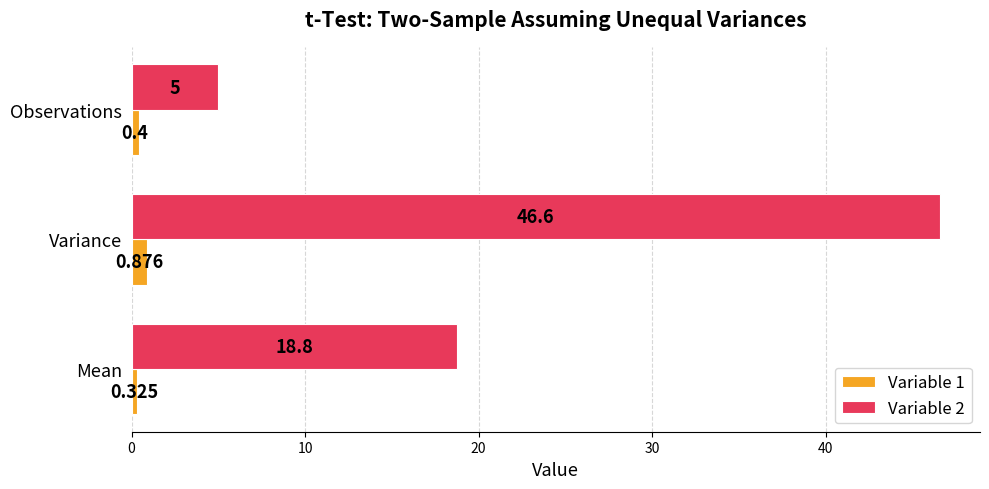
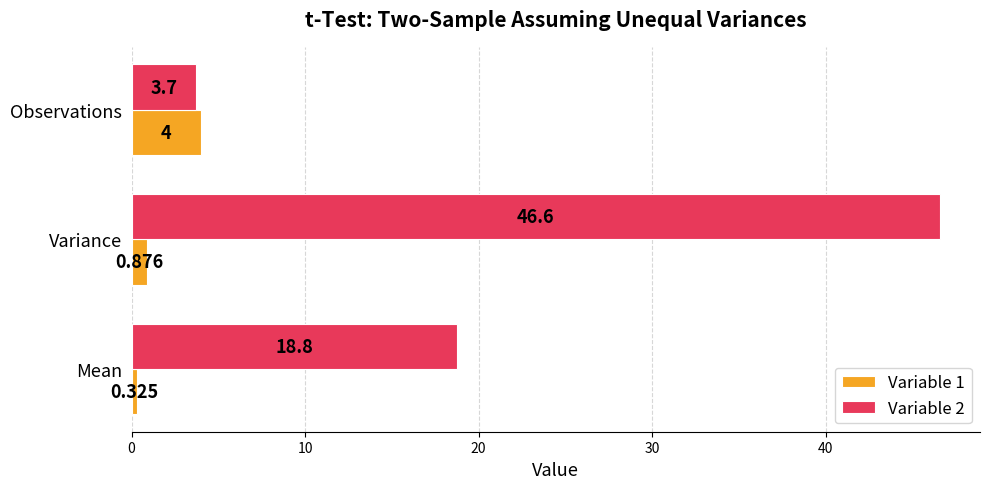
  {
    "Variable 1": {
-     "Observations": 0.4,
+     "Observations": 4,
      "Variance": 0.876,
      "Mean": 0.325
    },
    "Variable 2": {
-     "Observations": 5,
+     "Observations": 3.7,
      "Variance": 46.6,
      "Mean": 18.8
    }
  }
